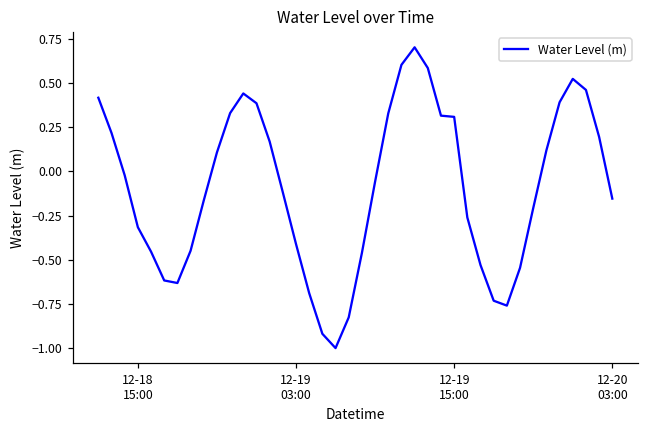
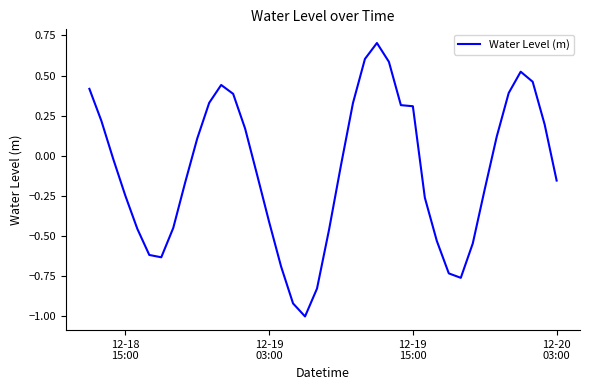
  {
-   "12-18 15:00": -0.32,
+   "12-18 15:00": -0.25,
    "12-19 03:00": -0.41,
    "12-19 15:00": 0.31,
    "12-20 03:00": -0.15
  }
